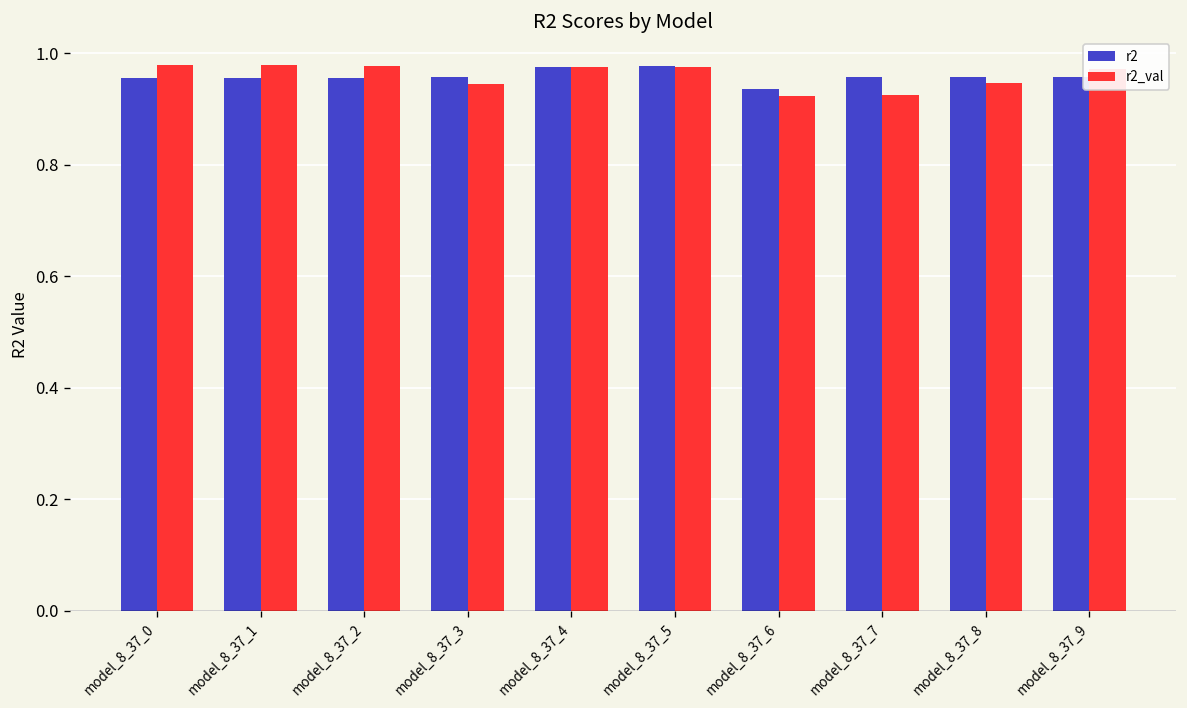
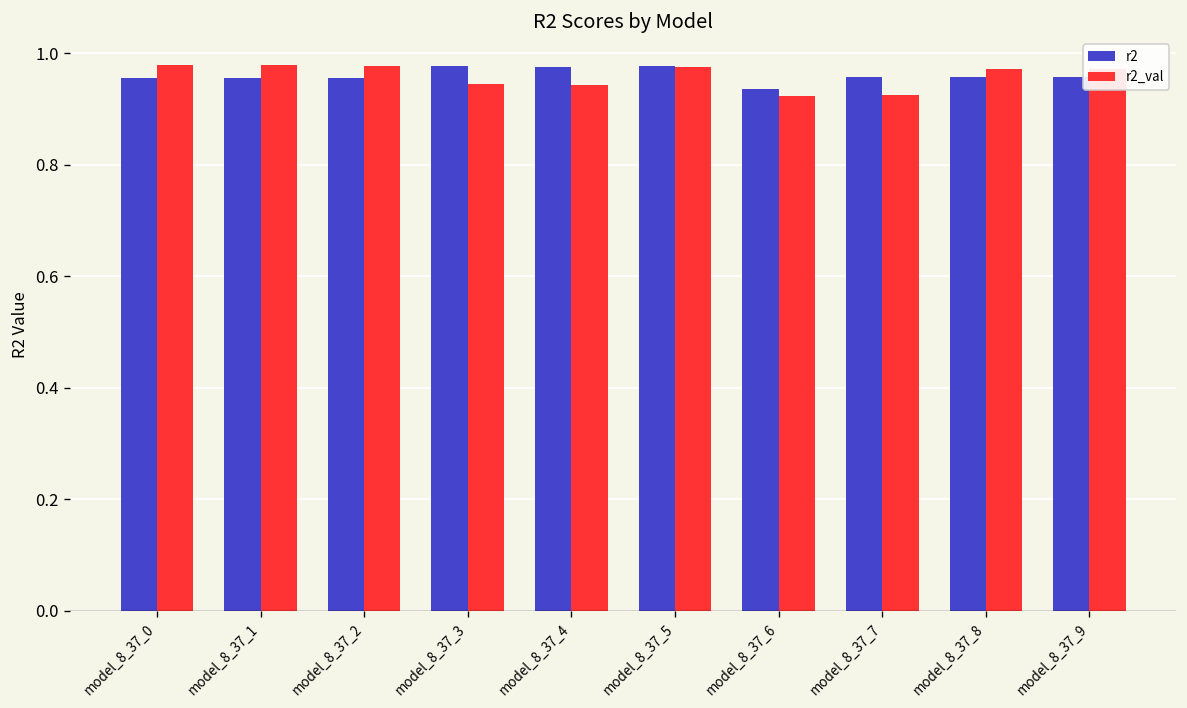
  {
    "r2": {
      "model_8_37_0": 0.96,
      "model_8_37_1": 0.96,
      "model_8_37_2": 0.96,
-     "model_8_37_3": 0.96,
+     "model_8_37_3": 0.98,
      "model_8_37_4": 0.98,
      "model_8_37_5": 0.98,
      "model_8_37_6": 0.94,
      "model_8_37_7": 0.96,
      "model_8_37_8": 0.96,
      "model_8_37_9": 0.96
    },
    "r2_val": {
      "model_8_37_0": 0.98,
      "model_8_37_1": 0.98,
      "model_8_37_2": 0.98,
      "model_8_37_3": 0.95,
-     "model_8_37_4": 0.98,
+     "model_8_37_4": 0.94,
      "model_8_37_5": 0.97,
      "model_8_37_6": 0.92,
      "model_8_37_7": 0.92,
-     "model_8_37_8": 0.95
+     "model_8_37_8": 0.97
    }
  }
